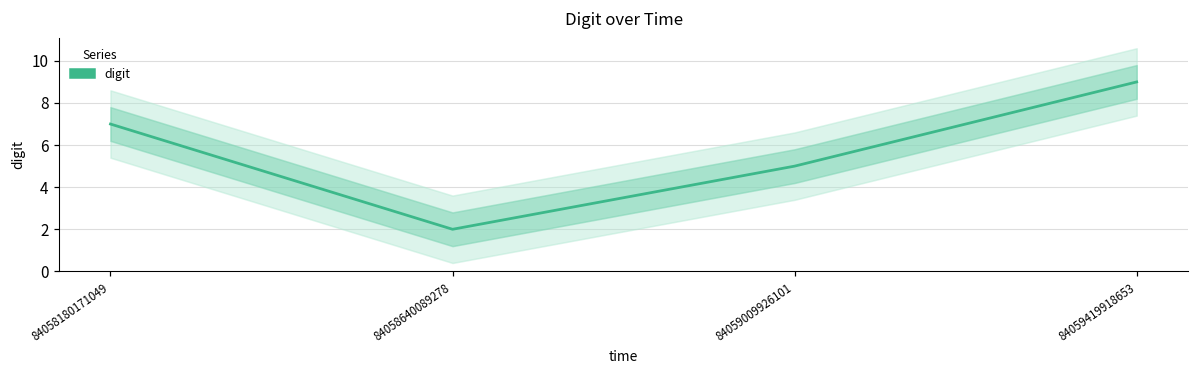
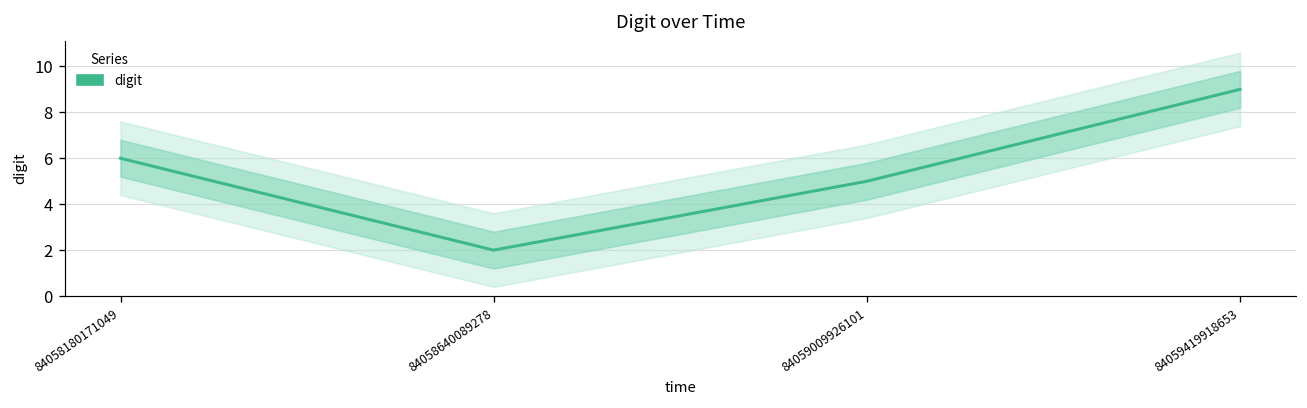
  {
    "digit": {
-     "84058180171049": 7,
+     "84058180171049": 6,
      "84058640089278": 2,
      "84059009926101": 5,
      "84059419918653": 9
    }
  }
